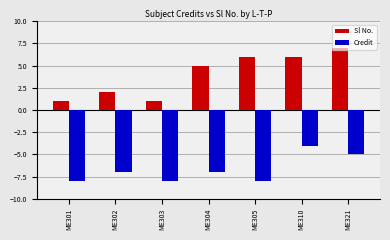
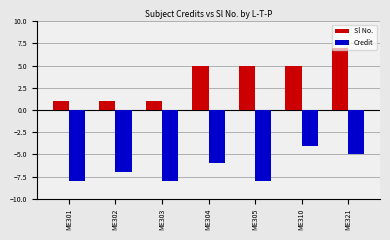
  {
    "Sl No.": {
      "ME301": 1,
-     "ME302": 2,
+     "ME302": 1,
      "ME303": 1,
      "ME304": 5,
-     "ME305": 6,
-     "ME310": 6
+     "ME305": 5,
+     "ME310": 5
    },
    "Credit": {
      "ME301": -8,
      "ME302": -7,
      "ME303": -8,
-     "ME304": -7,
+     "ME304": -6,
      "ME305": -8,
      "ME310": -4,
      "ME321": -5
    }
  }
